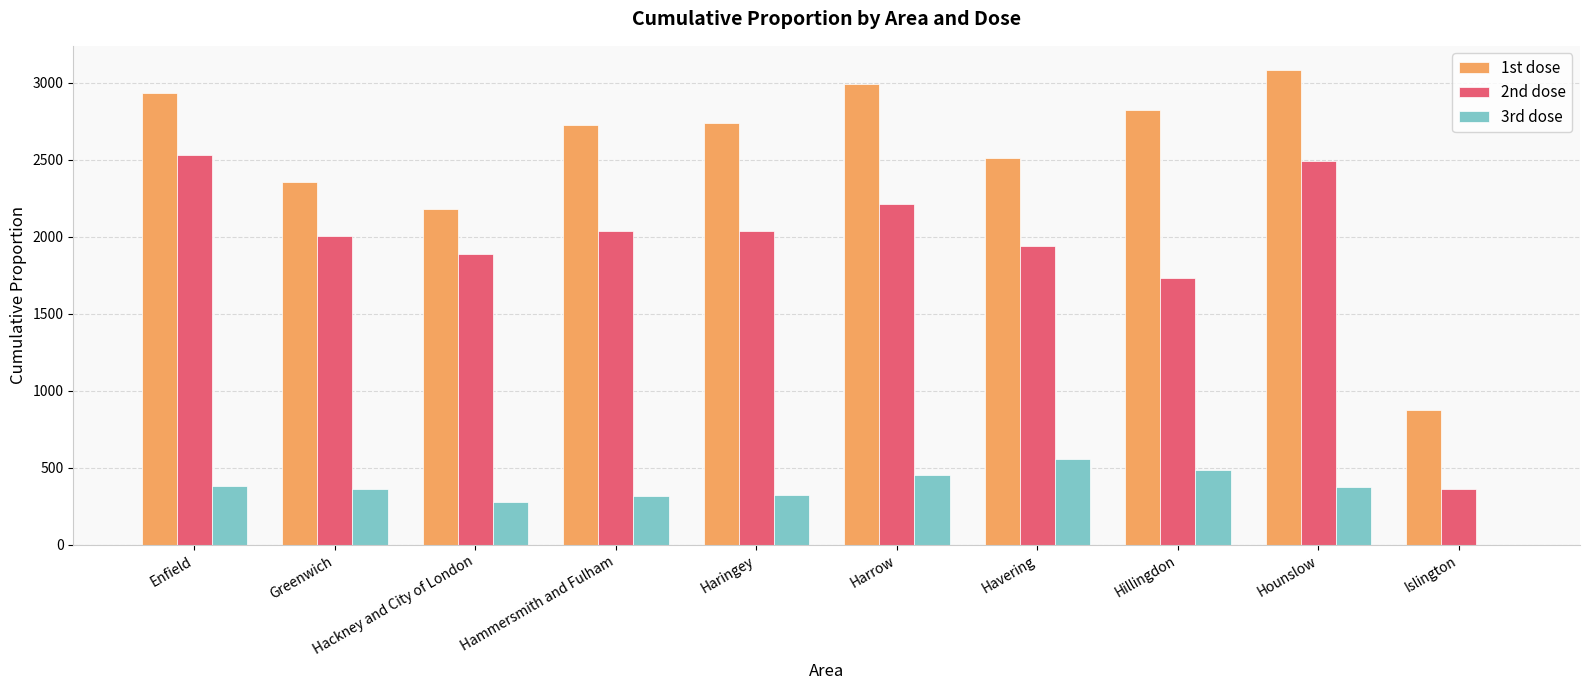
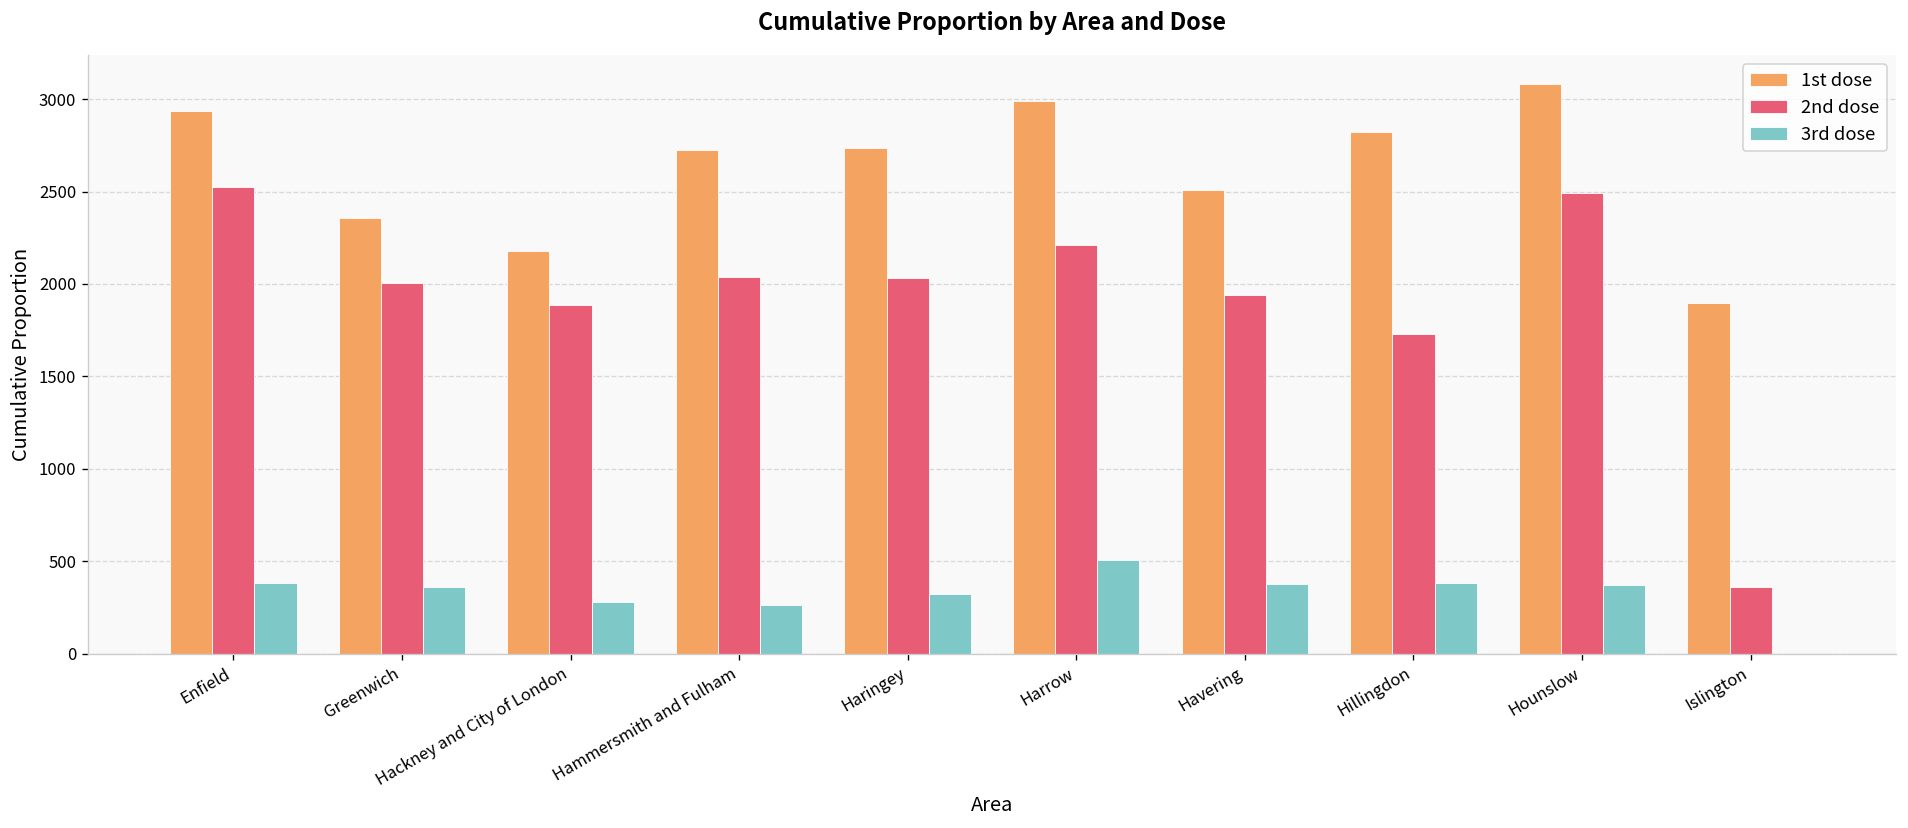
  {
    "1st dose": {
      "Enfield": 2940,
      "Greenwich": 2360,
      "Hackney and City of London": 2180,
      "Hammersmith and Fulham": 2730,
      "Haringey": 2740,
      "Harrow": 2990,
      "Havering": 2510,
      "Hillingdon": 2820,
      "Hounslow": 3080,
-     "Islington": 870
+     "Islington": 1900
    },
    "2nd dose": {
      "Enfield": 2530,
      "Greenwich": 2000,
      "Hackney and City of London": 1890,
      "Hammersmith and Fulham": 2040,
      "Haringey": 2030,
      "Harrow": 2210,
      "Havering": 1940,
      "Hillingdon": 1730,
      "Hounslow": 2490,
      "Islington": 360
    },
    "3rd dose": {
      "Enfield": 380,
      "Greenwich": 360,
      "Hackney and City of London": 280,
-     "Hammersmith and Fulham": 320,
+     "Hammersmith and Fulham": 260,
      "Haringey": 320,
-     "Harrow": 450,
-     "Havering": 560,
-     "Hillingdon": 480,
+     "Harrow": 510,
+     "Havering": 380,
+     "Hillingdon": 380,
      "Hounslow": 370
    }
  }
